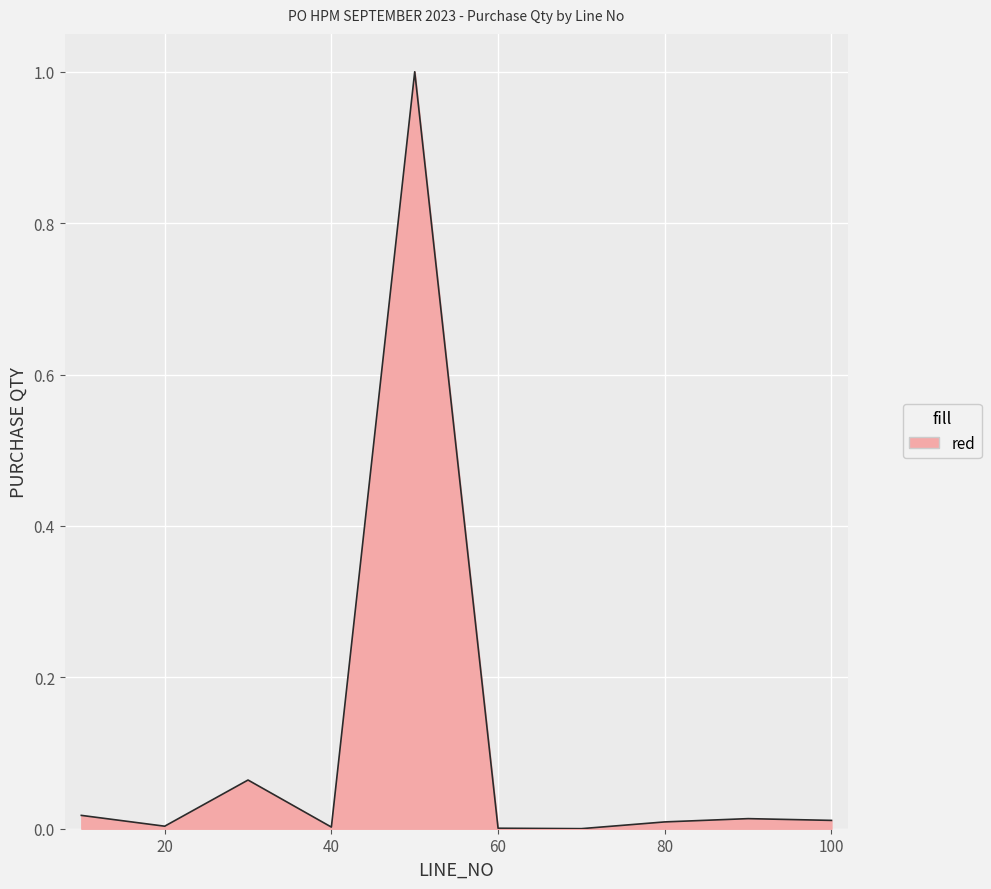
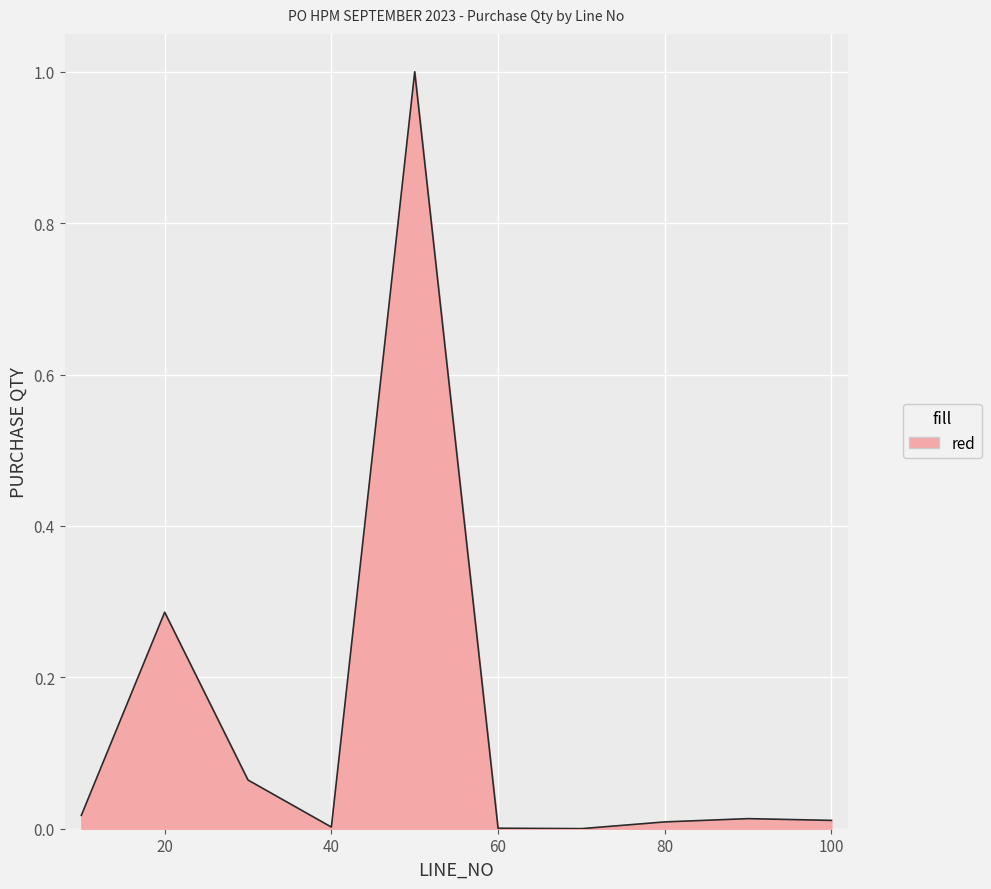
  {
-   "20": 0.00,
+   "20": 0.29,
    "40": 0.00,
    "60": 0.00,
    "80": 0.01,
    "100": 0.01
  }
